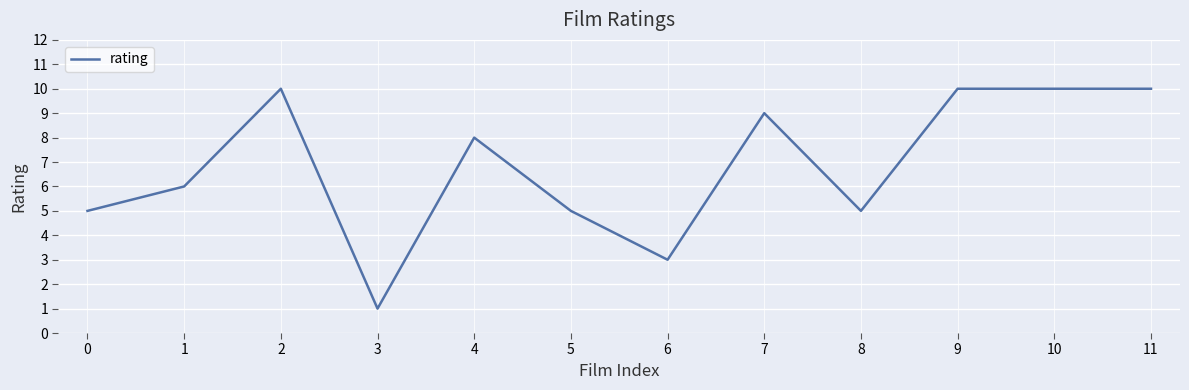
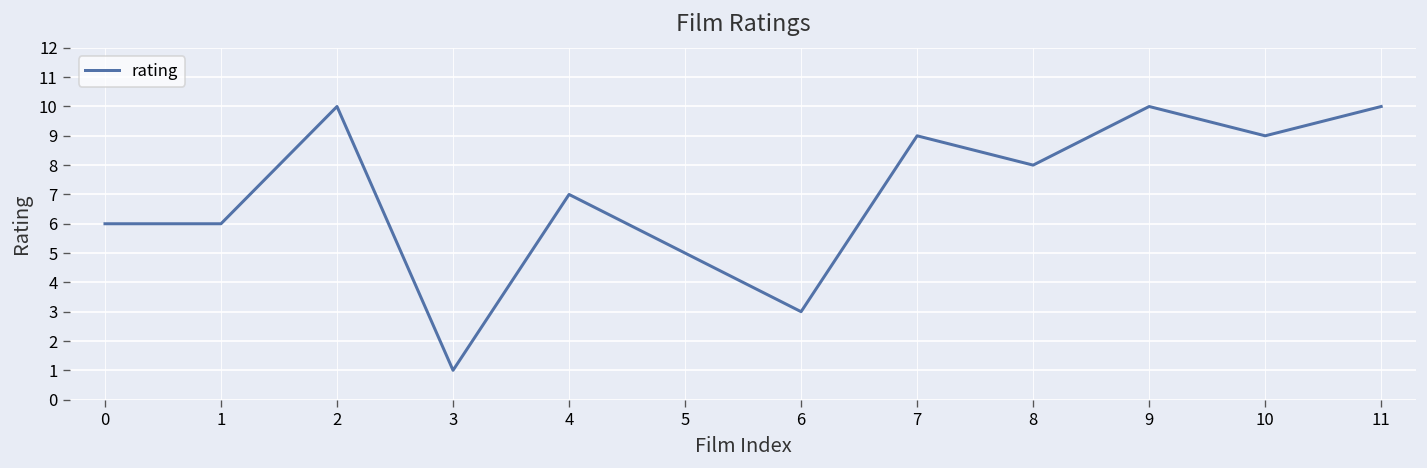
  {
-   "0": 5,
+   "0": 6,
    "1": 6,
    "2": 10,
    "3": 1,
-   "4": 8,
+   "4": 7,
    "5": 5,
    "6": 3,
    "7": 9,
-   "8": 5,
+   "8": 8,
    "9": 10,
-   "10": 10,
+   "10": 9,
    "11": 10
  }
